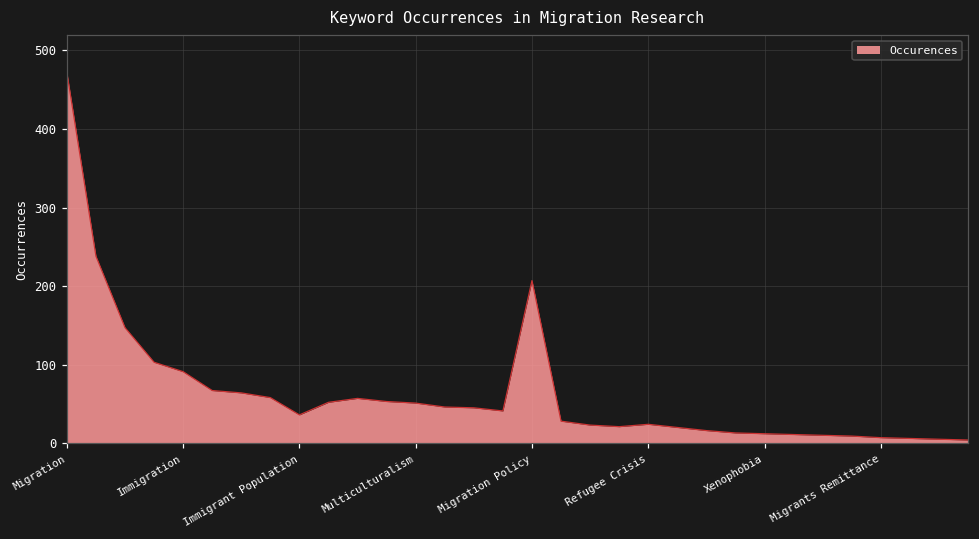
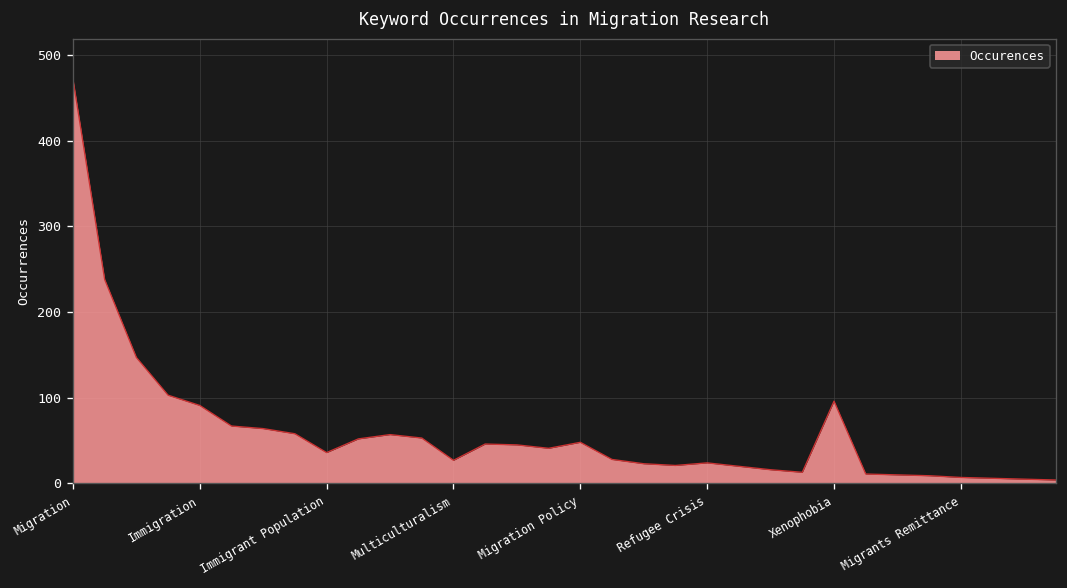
  {
    "Migration": 470,
    "Immigration": 90,
    "Immigrant Population": 40,
-   "Multiculturalism": 50,
-   "Migration Policy": 210,
+   "Multiculturalism": 30,
+   "Migration Policy": 50,
    "Refugee Crisis": 20,
-   "Xenophobia": 10,
+   "Xenophobia": 100,
    "Migrants Remittance": 10
  }
